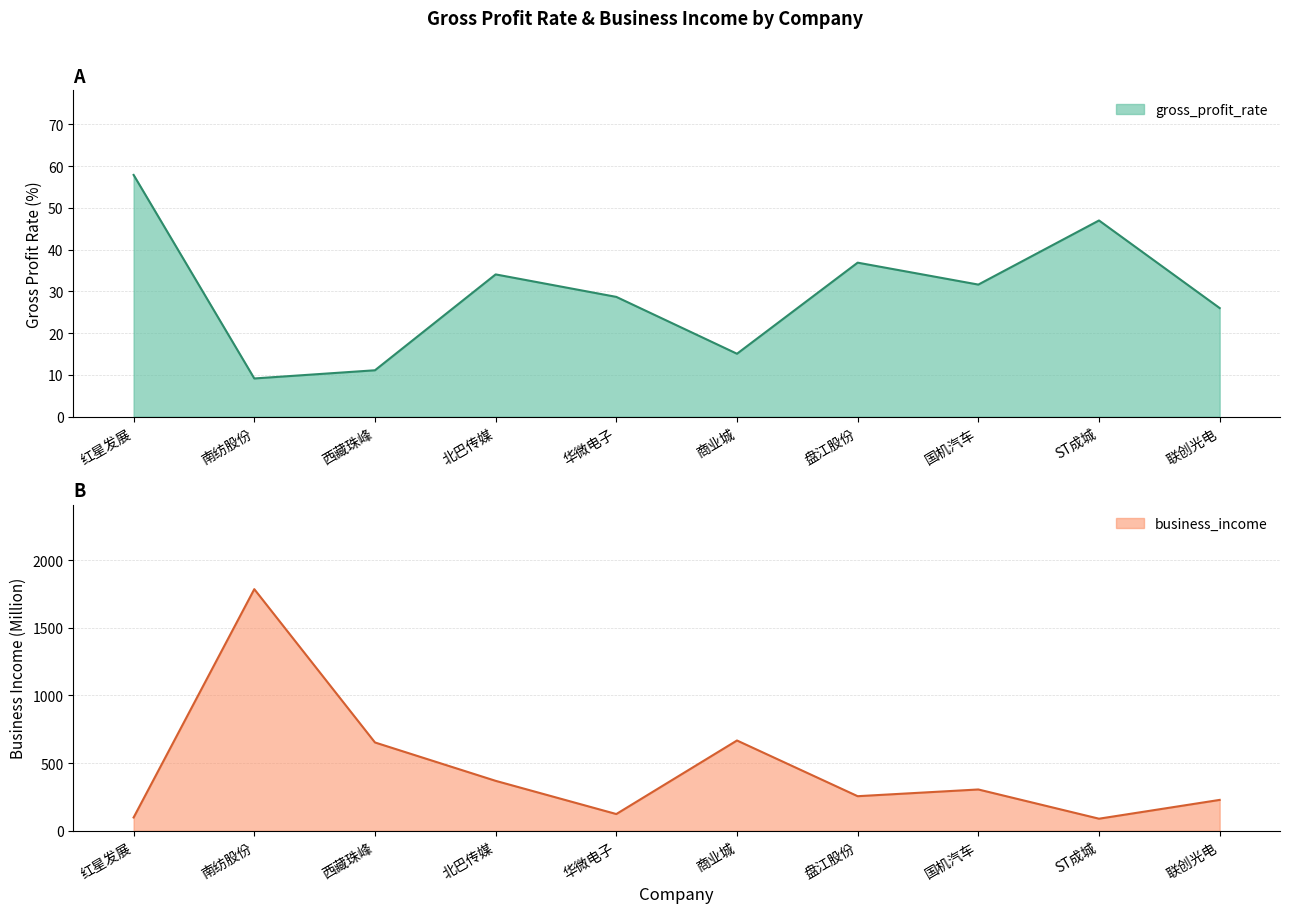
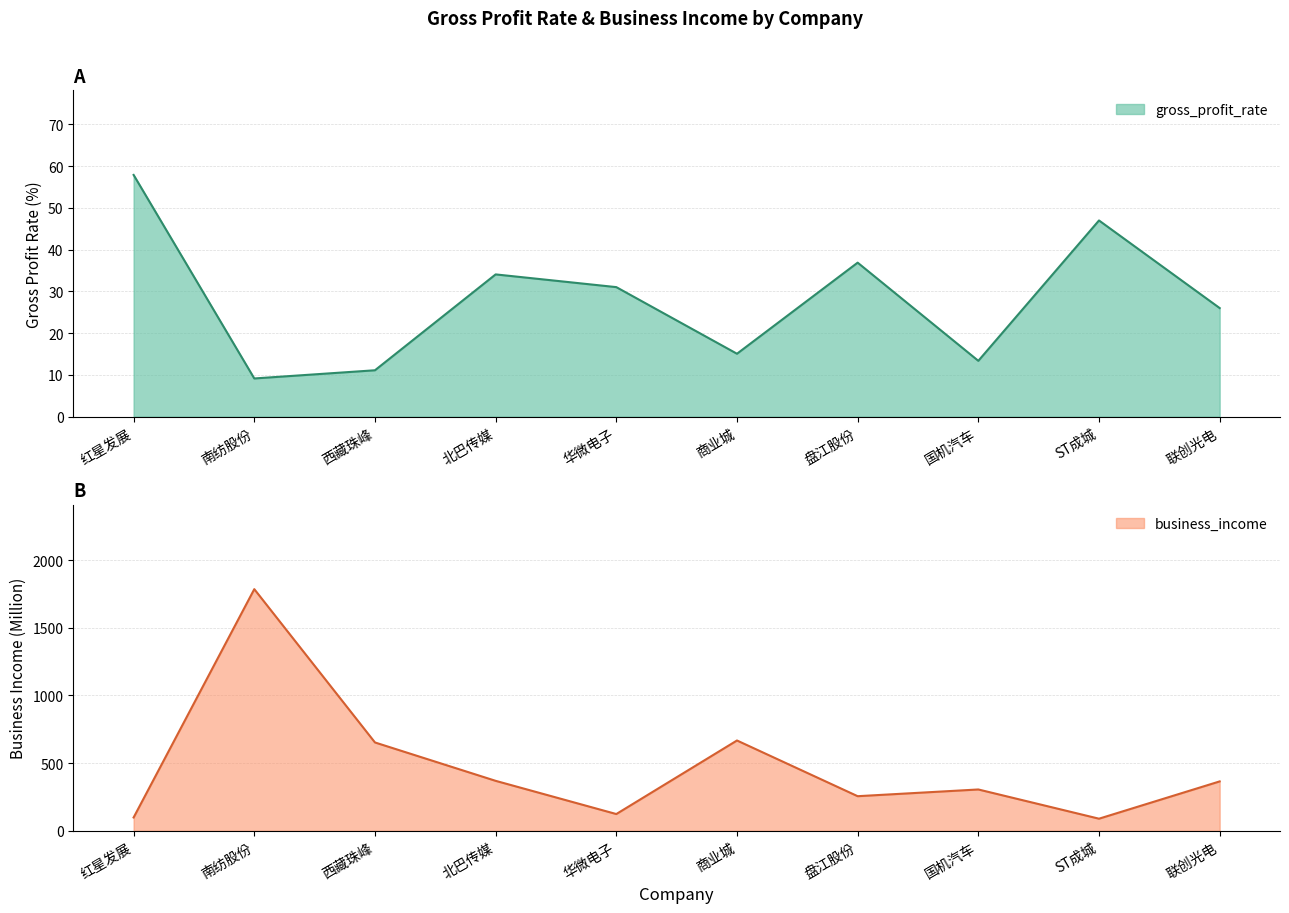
  {
    "A": {
      "红星发展": 58,
      "南纺股份": 9,
      "西藏珠峰": 11,
      "北巴传媒": 34,
-     "华微电子": 29,
+     "华微电子": 31,
      "商业城": 15,
      "盘江股份": 37,
-     "国机汽车": 32,
+     "国机汽车": 13,
      "ST成城": 47,
      "联创光电": 26
    },
    "B": {
      "红星发展": 100,
      "南纺股份": 1790,
      "西藏珠峰": 650,
      "北巴传媒": 370,
      "华微电子": 120,
      "商业城": 670,
      "盘江股份": 260,
      "国机汽车": 310,
      "ST成城": 90,
-     "联创光电": 230
+     "联创光电": 370
    }
  }
